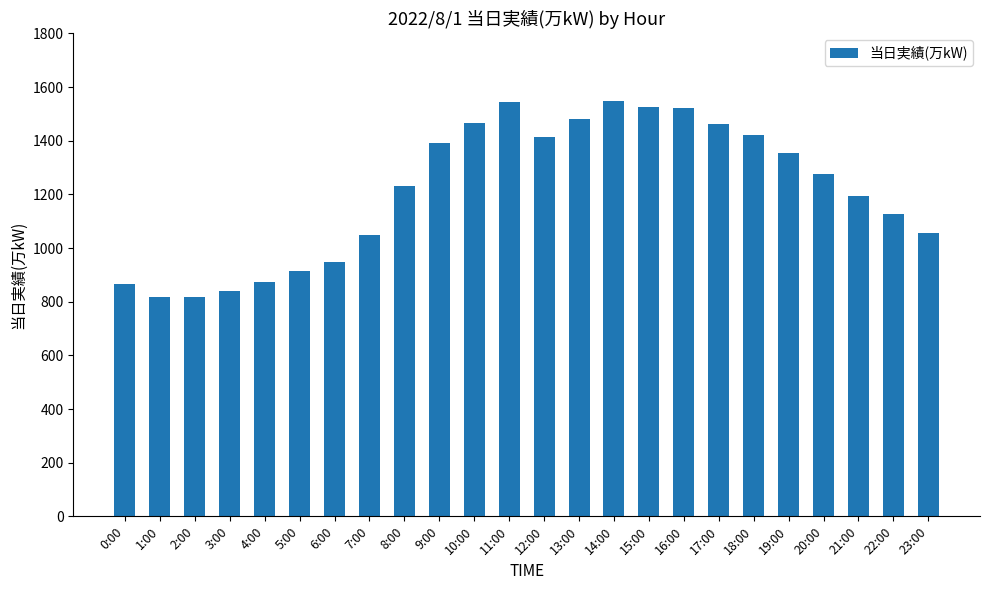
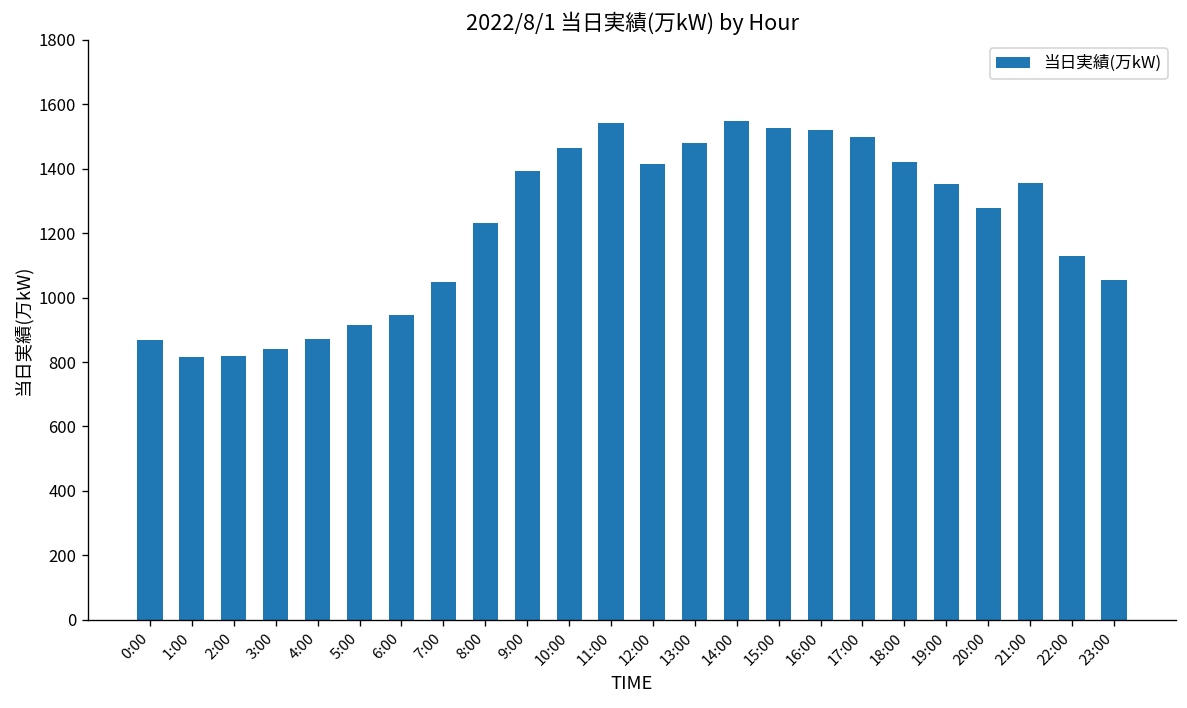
  {
    "0:00": 870,
    "1:00": 820,
    "2:00": 820,
    "3:00": 840,
    "4:00": 870,
    "5:00": 910,
    "6:00": 950,
    "7:00": 1050,
    "8:00": 1230,
    "9:00": 1390,
    "10:00": 1460,
    "11:00": 1540,
    "12:00": 1410,
    "13:00": 1480,
    "14:00": 1550,
    "15:00": 1530,
    "16:00": 1520,
-   "17:00": 1460,
+   "17:00": 1500,
    "18:00": 1420,
    "19:00": 1350,
    "20:00": 1280,
-   "21:00": 1200,
+   "21:00": 1360,
    "22:00": 1130,
    "23:00": 1060
  }
